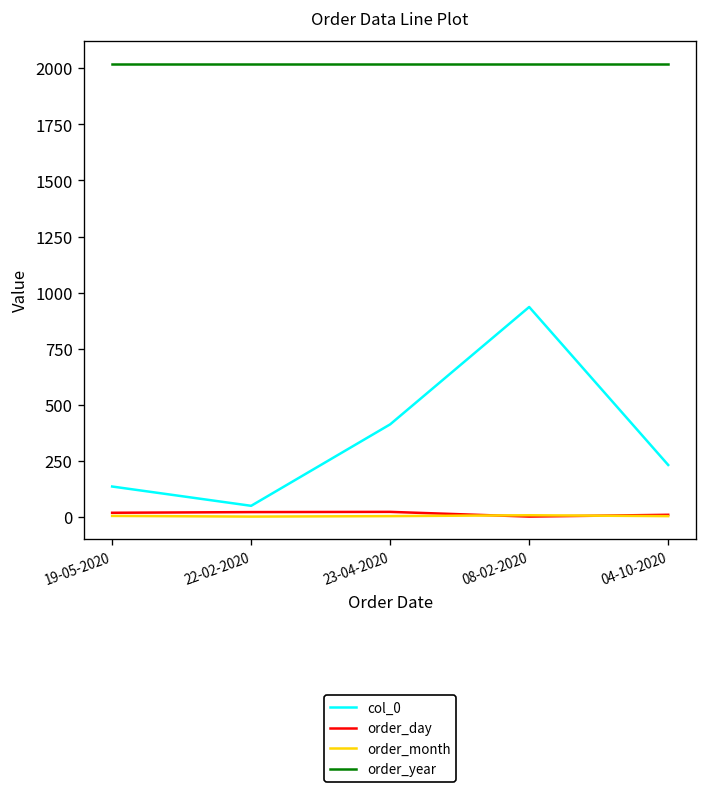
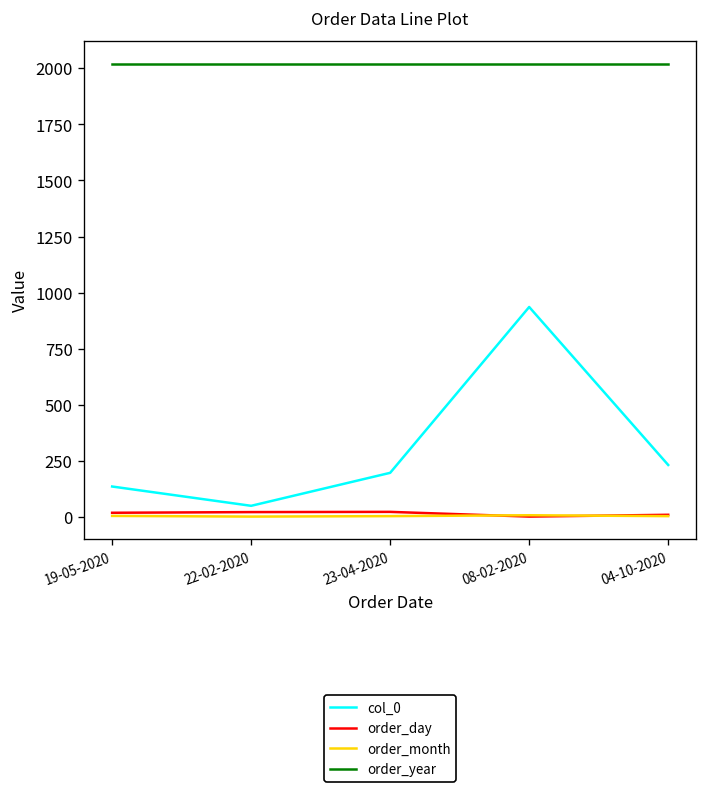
  {
    "col_0": {
      "19-05-2020": 140,
      "22-02-2020": 50,
-     "23-04-2020": 410,
+     "23-04-2020": 200,
      "08-02-2020": 940,
      "04-10-2020": 230
    },
    "order_day": {
      "19-05-2020": 20,
      "22-02-2020": 20,
      "23-04-2020": 20
    },
    "order_month": {
      "19-05-2020": 10,
      "22-02-2020": 0,
      "23-04-2020": 0
    },
    "order_year": {
      "19-05-2020": 2020,
      "22-02-2020": 2020,
      "23-04-2020": 2020,
      "08-02-2020": 2020,
      "04-10-2020": 2020
    }
  }
